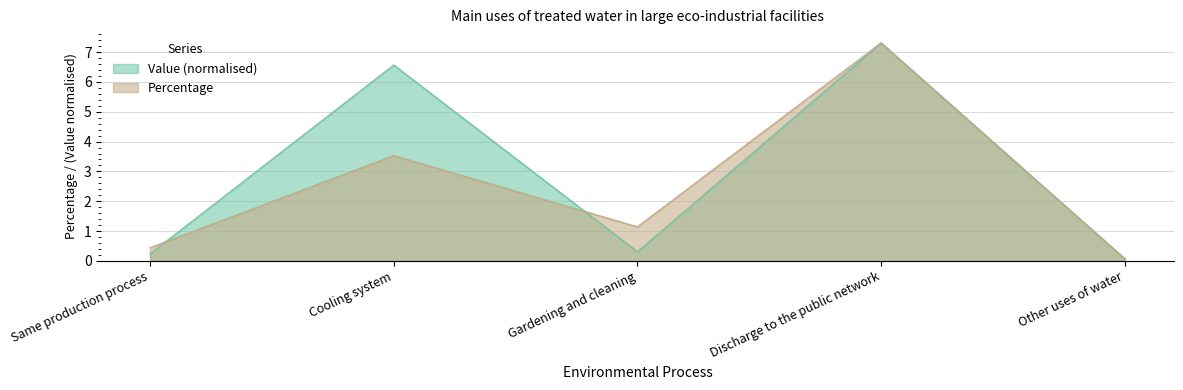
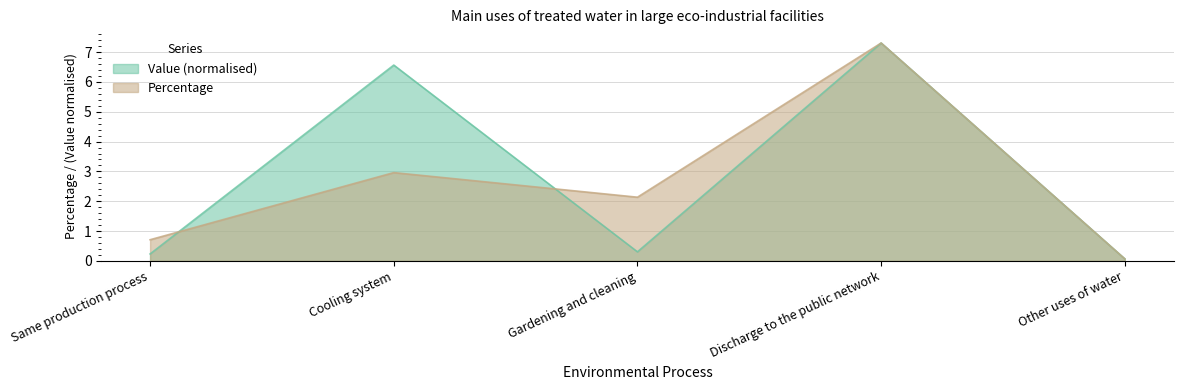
  {
    "Value (normalised)": {
      "Same production process": 0.2,
      "Cooling system": 6.6,
      "Gardening and cleaning": 0.3
    },
    "Percentage": {
-     "Same production process": 0.4,
-     "Cooling system": 3.5,
-     "Gardening and cleaning": 1.1
+     "Same production process": 0.7,
+     "Cooling system": 3.0,
+     "Gardening and cleaning": 2.1
    }
  }
